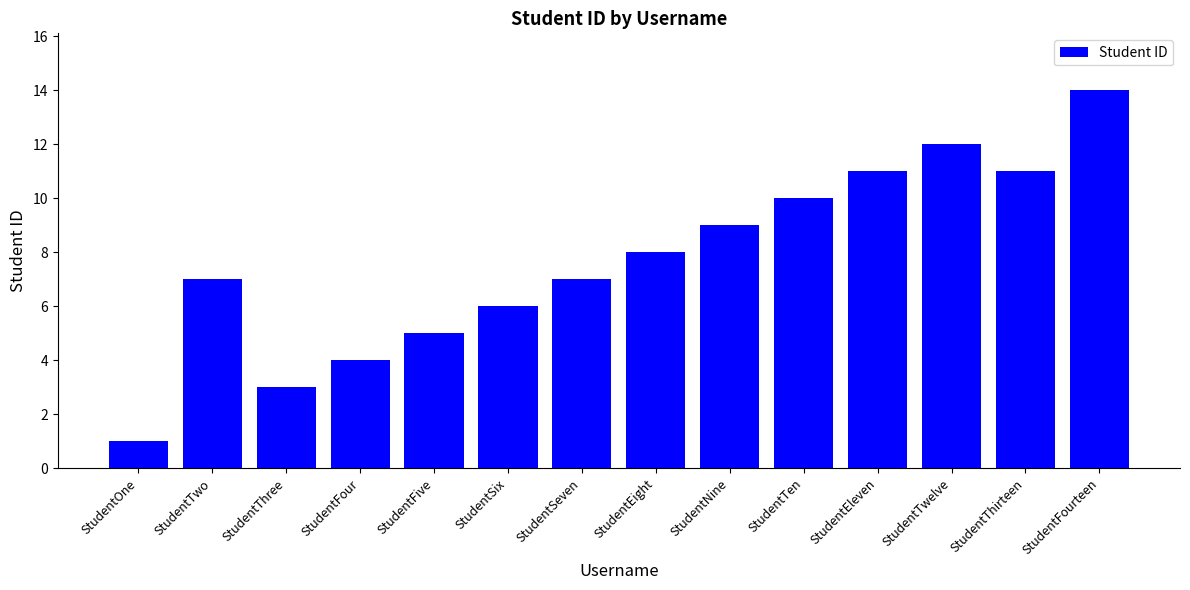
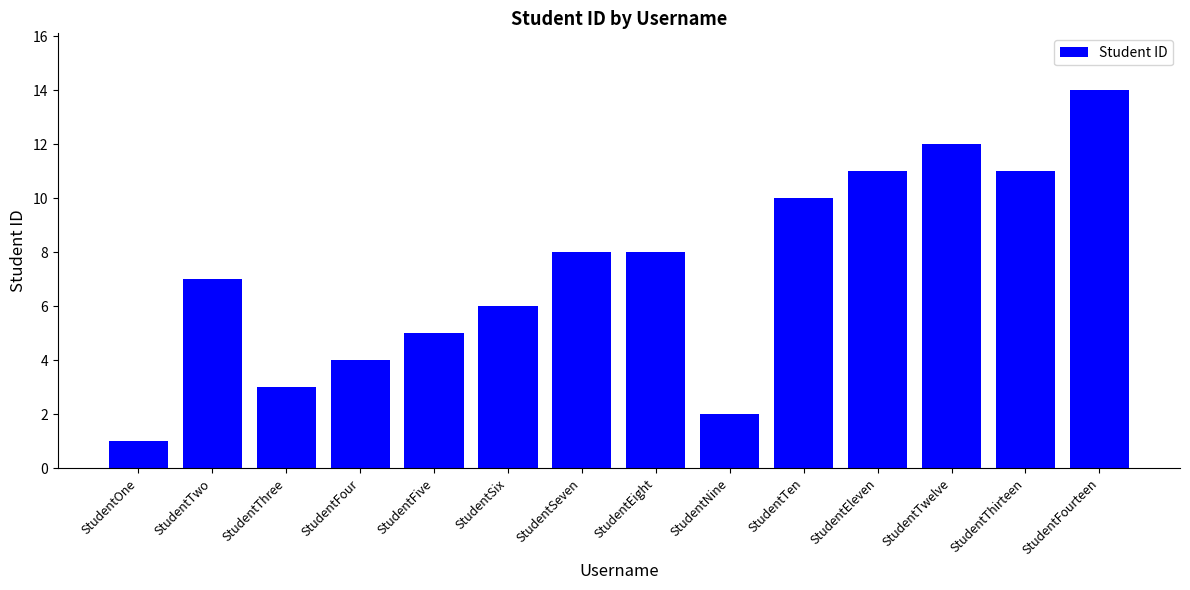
  {
    "StudentOne": 1,
    "StudentTwo": 7,
    "StudentThree": 3,
    "StudentFour": 4,
    "StudentFive": 5,
    "StudentSix": 6,
-   "StudentSeven": 7,
+   "StudentSeven": 8,
    "StudentEight": 8,
-   "StudentNine": 9,
+   "StudentNine": 2,
    "StudentTen": 10,
    "StudentEleven": 11,
    "StudentTwelve": 12,
    "StudentThirteen": 11,
    "StudentFourteen": 14
  }
